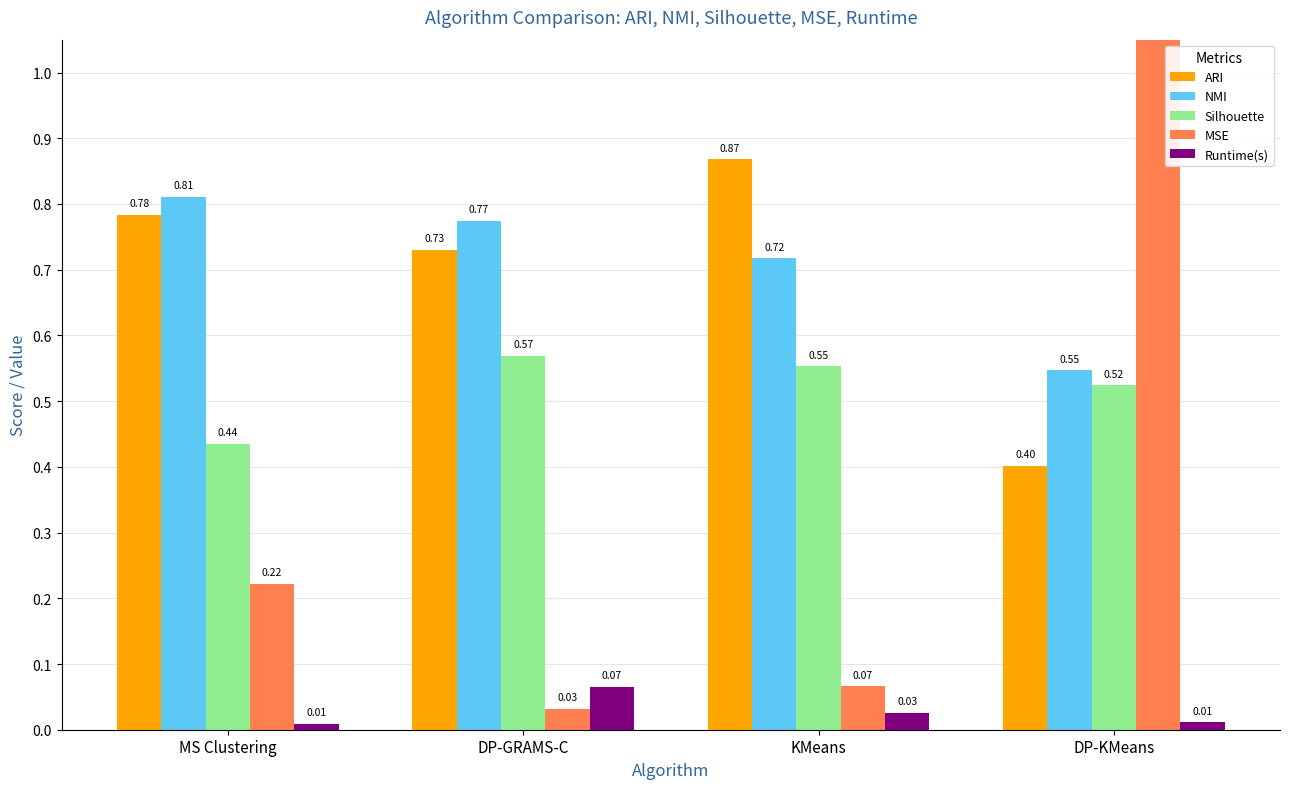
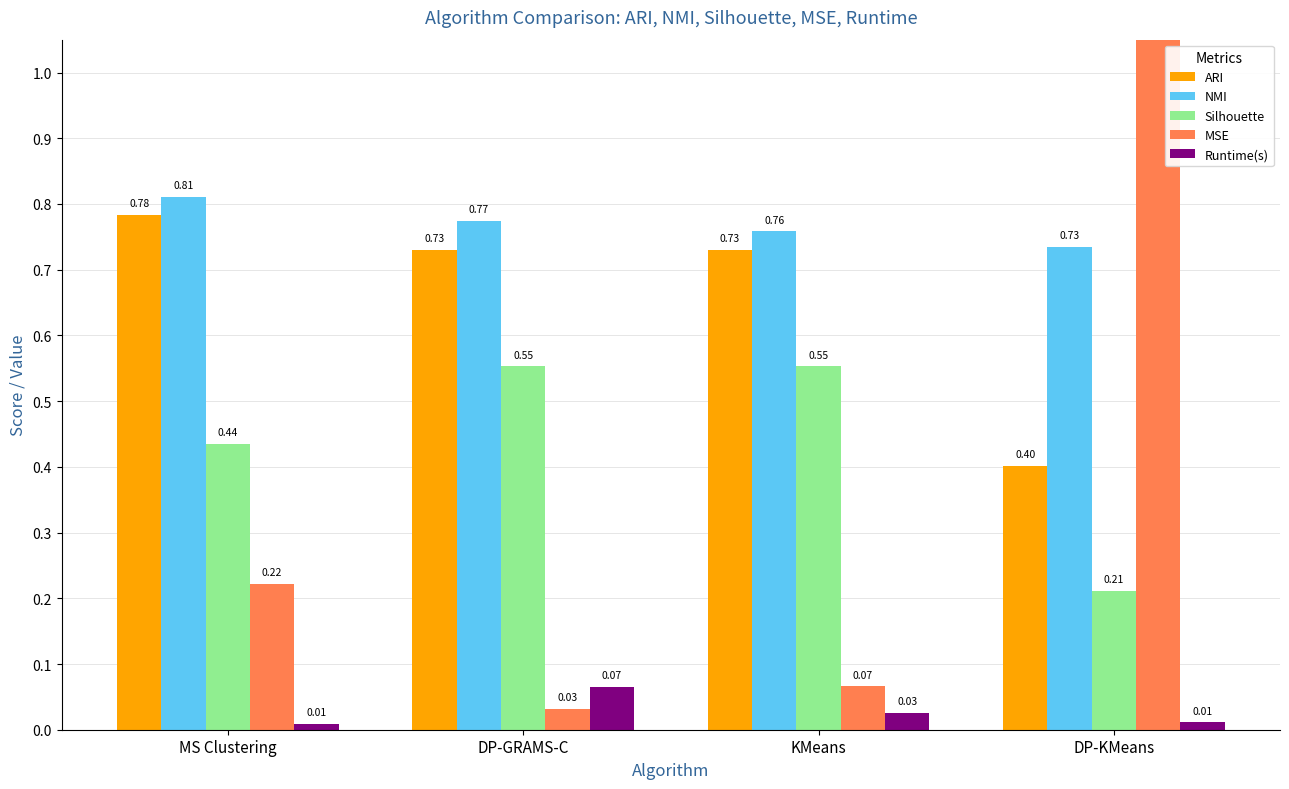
  {
    "ARI": {
      "MS Clustering": 0.78,
      "DP-GRAMS-C": 0.73,
-     "KMeans": 0.87,
+     "KMeans": 0.73,
      "DP-KMeans": 0.40
    },
    "NMI": {
      "MS Clustering": 0.81,
      "DP-GRAMS-C": 0.77,
-     "KMeans": 0.72,
-     "DP-KMeans": 0.55
+     "KMeans": 0.76,
+     "DP-KMeans": 0.73
    },
    "Silhouette": {
      "MS Clustering": 0.44,
-     "DP-GRAMS-C": 0.57,
+     "DP-GRAMS-C": 0.55,
      "KMeans": 0.55,
-     "DP-KMeans": 0.52
+     "DP-KMeans": 0.21
    },
    "MSE": {
      "MS Clustering": 0.22,
      "DP-GRAMS-C": 0.03,
      "KMeans": 0.07
    },
    "Runtime(s)": {
      "MS Clustering": 0.01,
      "DP-GRAMS-C": 0.07,
      "KMeans": 0.03,
      "DP-KMeans": 0.01
    }
  }
